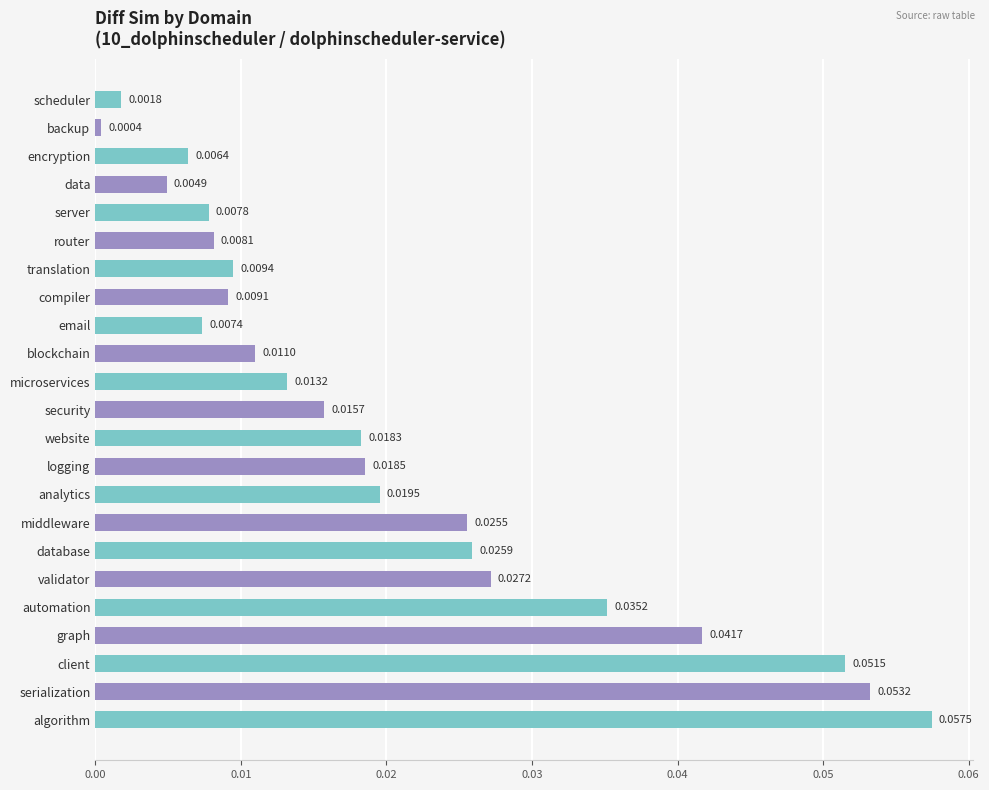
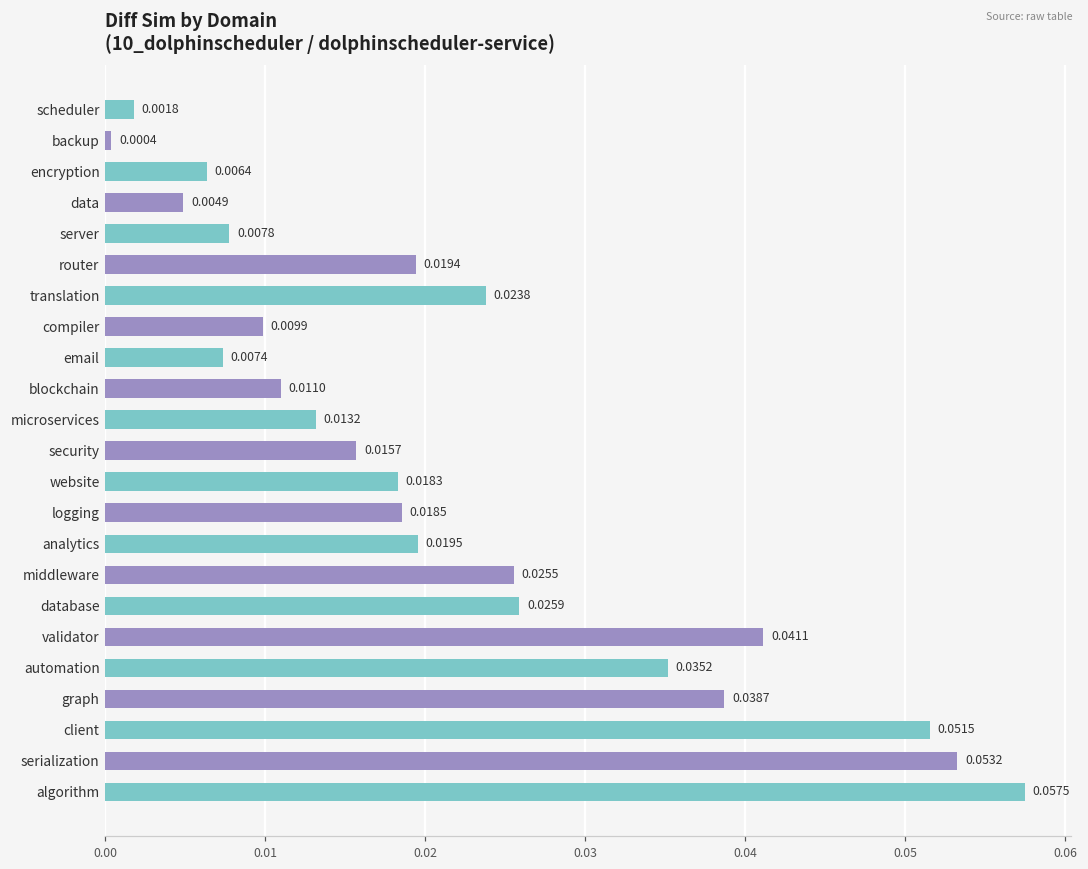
  {
    "scheduler": 0.0018,
    "backup": 0.0004,
    "encryption": 0.0064,
    "data": 0.0049,
    "server": 0.0078,
-   "router": 0.0081,
-   "translation": 0.0094,
-   "compiler": 0.0091,
+   "router": 0.0194,
+   "translation": 0.0238,
+   "compiler": 0.0099,
    "email": 0.0074,
    "blockchain": 0.0110,
    "microservices": 0.0132,
    "security": 0.0157,
    "website": 0.0183,
    "logging": 0.0185,
    "analytics": 0.0195,
    "middleware": 0.0255,
    "database": 0.0259,
-   "validator": 0.0272,
+   "validator": 0.0411,
    "automation": 0.0352,
-   "graph": 0.0417,
+   "graph": 0.0387,
    "client": 0.0515,
    "serialization": 0.0532,
    "algorithm": 0.0575
  }
